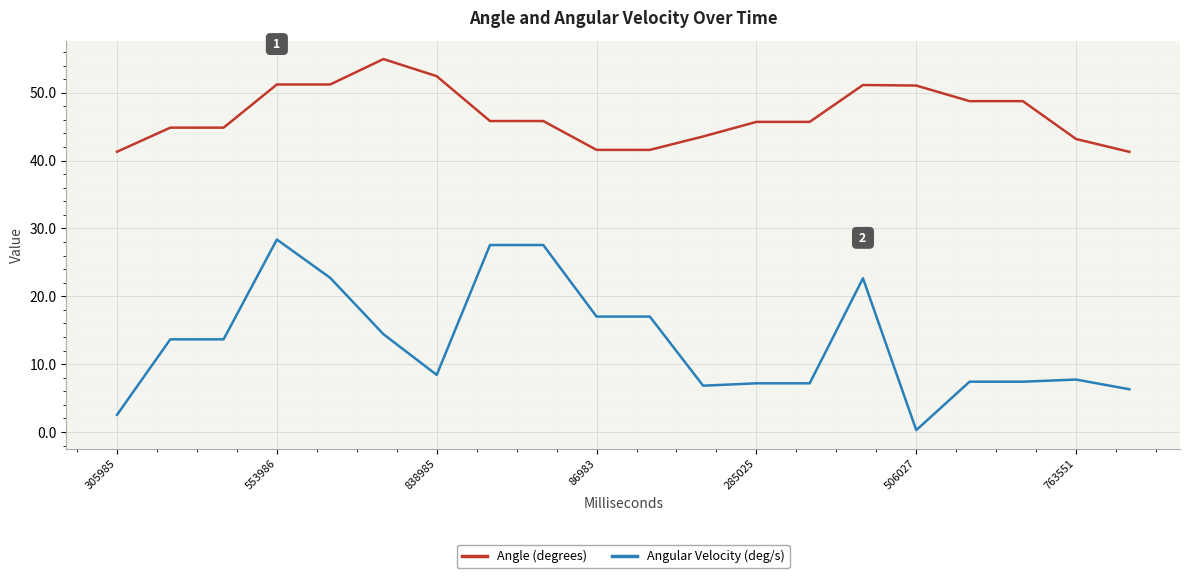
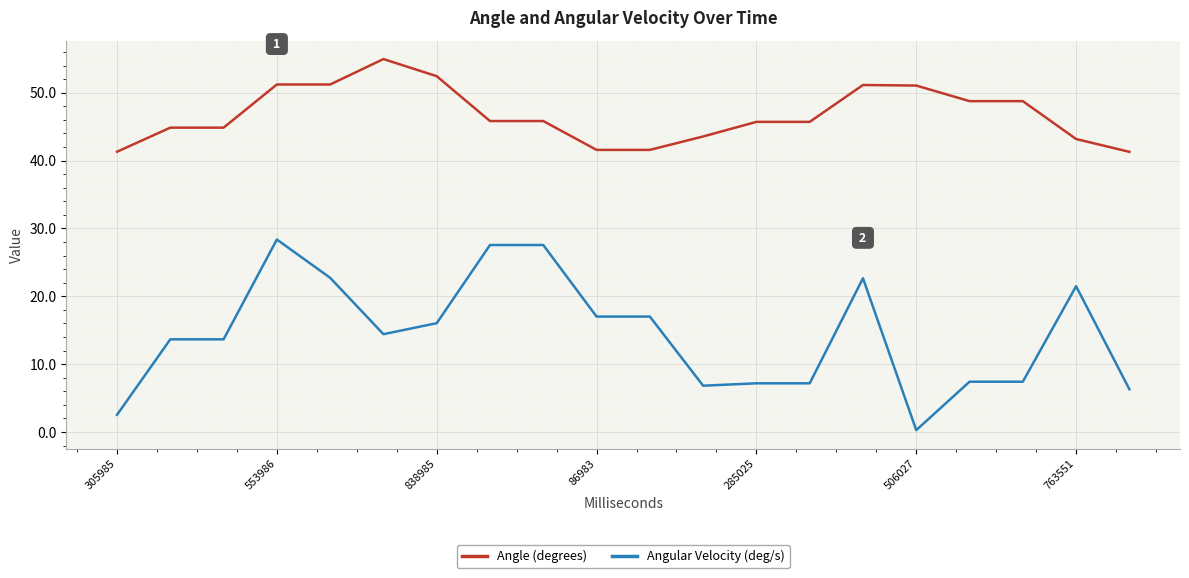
  {
    "Angle (degrees)": {
      "305985": 41,
      "553986": 51,
      "838985": 52,
      "86983": 42,
      "285025": 46,
      "506027": 51,
      "763551": 43
    },
    "Angular Velocity (deg/s)": {
      "305985": 3,
      "553986": 28,
-     "838985": 8,
+     "838985": 16,
      "86983": 17,
      "285025": 7,
      "506027": 0,
-     "763551": 8
+     "763551": 21
    }
  }
